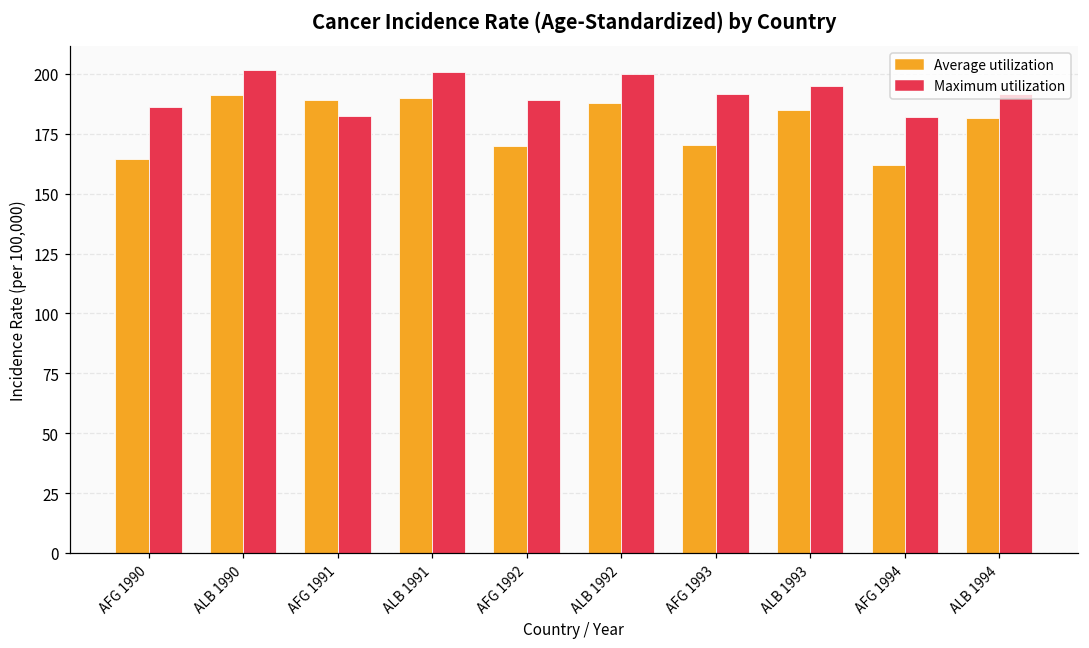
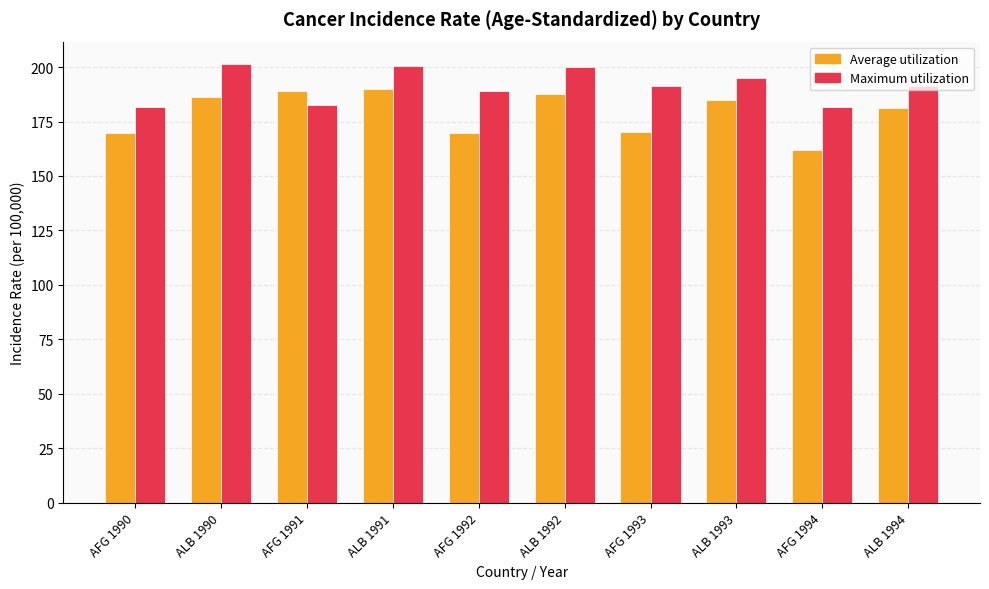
  {
    "Average utilization": {
-     "AFG 1990": 165,
-     "ALB 1990": 191,
+     "AFG 1990": 170,
+     "ALB 1990": 186,
      "AFG 1991": 189,
      "ALB 1991": 190,
      "AFG 1992": 170,
      "ALB 1992": 188,
      "AFG 1993": 170,
      "ALB 1993": 185,
      "AFG 1994": 162,
      "ALB 1994": 181
    },
    "Maximum utilization": {
-     "AFG 1990": 186,
+     "AFG 1990": 182,
      "ALB 1990": 202,
      "AFG 1991": 182,
      "ALB 1991": 201,
      "AFG 1992": 189,
      "ALB 1992": 200,
      "AFG 1993": 191,
      "ALB 1993": 195,
      "AFG 1994": 182
    }
  }
